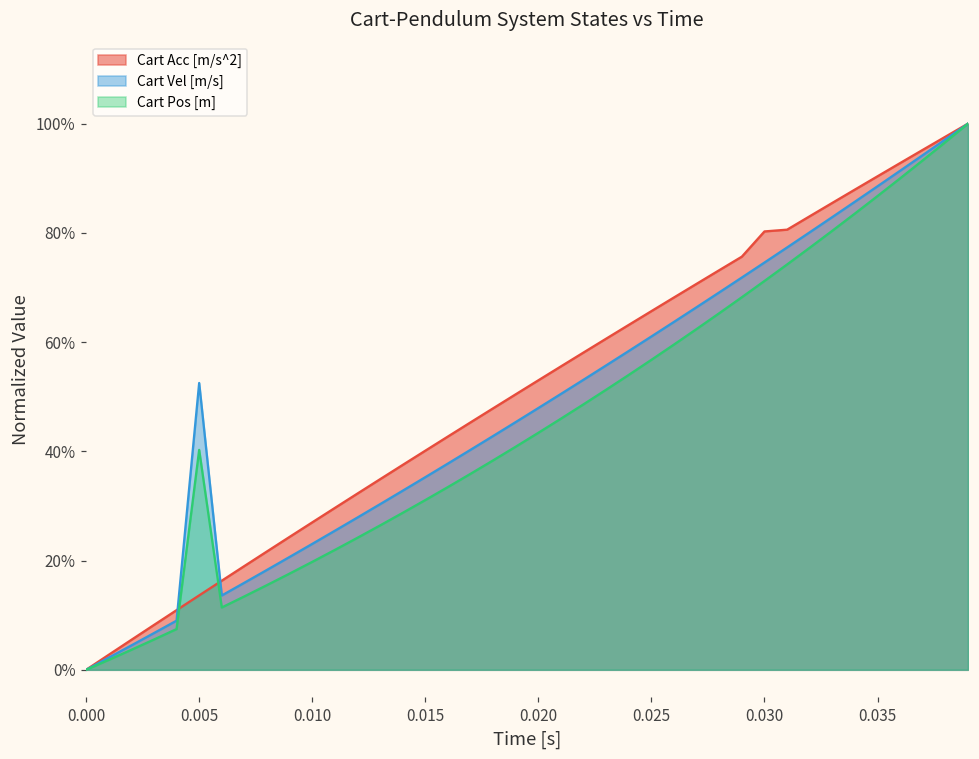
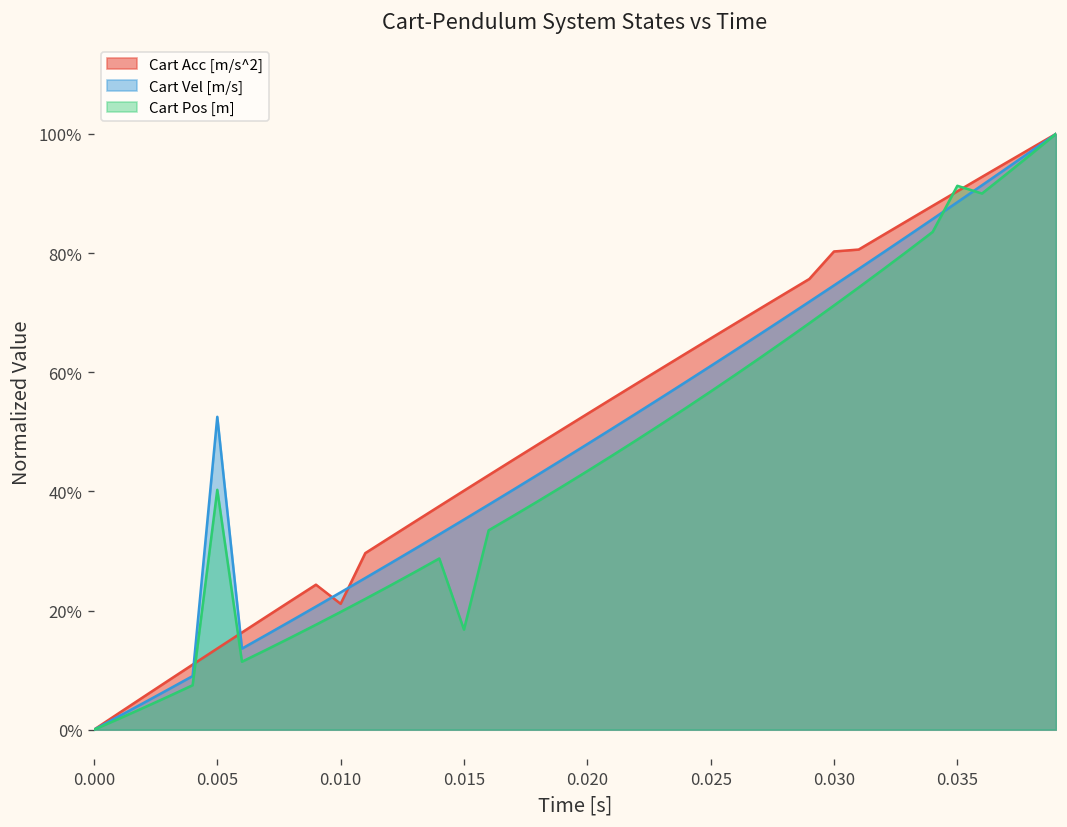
  {
    "Cart Acc [m/s^2]": {
      "0.005": "14%",
-     "0.010": "27%",
+     "0.010": "21%",
      "0.015": "40%",
      "0.020": "53%",
      "0.025": "66%",
      "0.030": "80%",
      "0.035": "90%"
    },
    "Cart Vel [m/s]": {
      "0.005": "53%",
      "0.010": "23%",
      "0.015": "35%",
      "0.020": "48%",
      "0.025": "61%",
      "0.030": "75%",
      "0.035": "89%"
    },
    "Cart Pos [m]": {
      "0.005": "40%",
      "0.010": "20%",
-     "0.015": "31%",
+     "0.015": "17%",
      "0.020": "43%",
      "0.025": "57%",
      "0.030": "71%",
-     "0.035": "87%"
+     "0.035": "91%"
    }
  }
